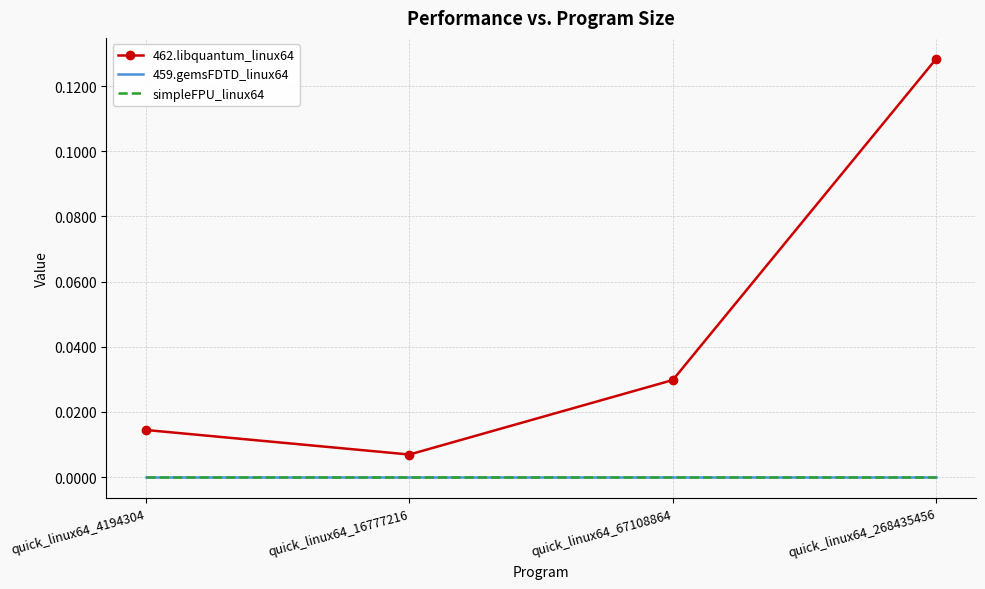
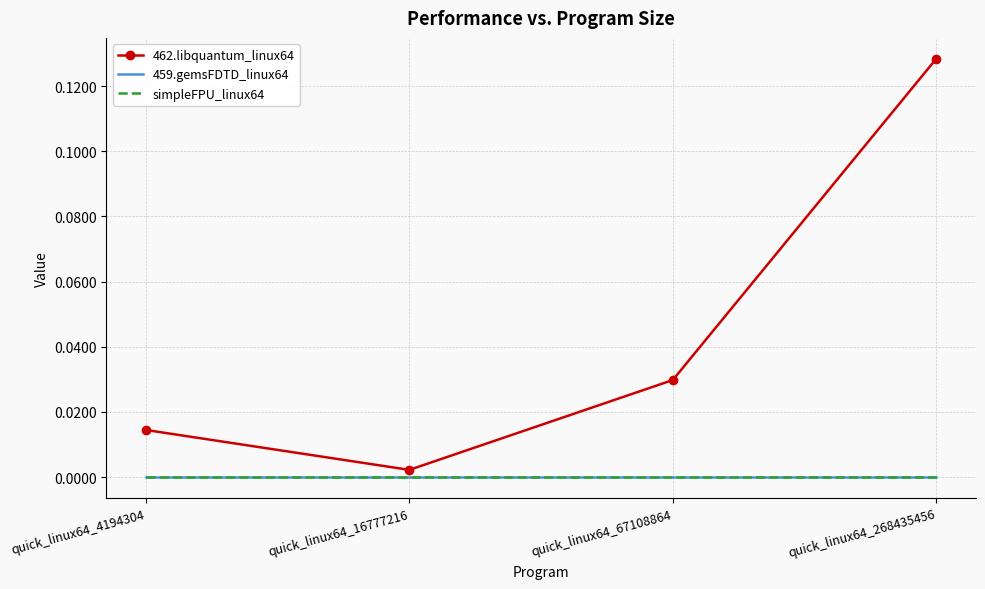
  {
    "462.libquantum_linux64": {
      "quick_linux64_4194304": 0.014,
-     "quick_linux64_16777216": 0.007,
+     "quick_linux64_16777216": 0.002,
      "quick_linux64_67108864": 0.030,
      "quick_linux64_268435456": 0.128
    },
    "simpleFPU_linux64": {
      "quick_linux64_4194304": 0.000,
      "quick_linux64_16777216": 0.000,
      "quick_linux64_67108864": 0.000,
      "quick_linux64_268435456": 0.000
    }
  }
